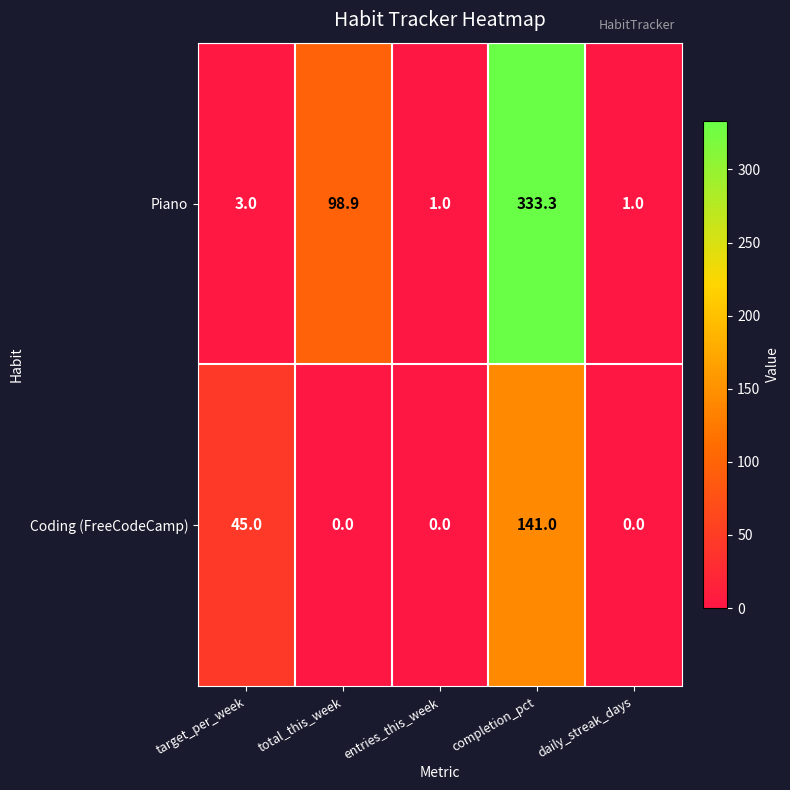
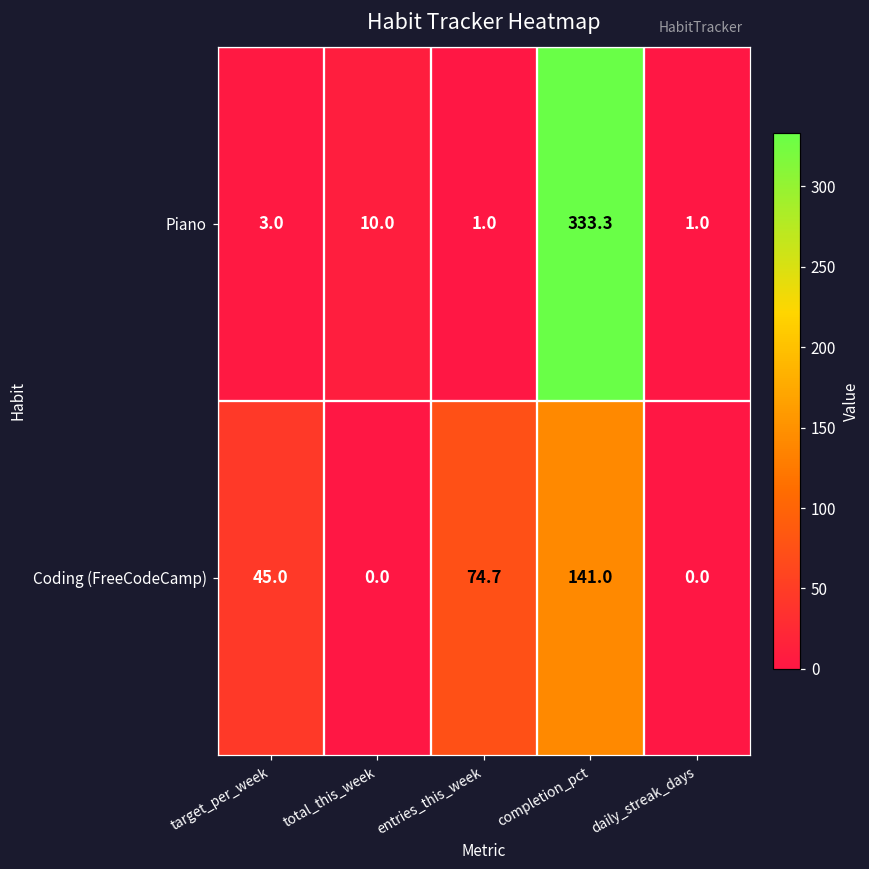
  {
    "Piano": {
      "target_per_week": 3.0,
-     "total_this_week": 98.9,
+     "total_this_week": 10.0,
      "entries_this_week": 1.0,
      "completion_pct": 333.3,
      "daily_streak_days": 1.0
    },
    "Coding (FreeCodeCamp)": {
      "target_per_week": 45.0,
      "total_this_week": 0.0,
-     "entries_this_week": 0.0,
+     "entries_this_week": 74.7,
      "completion_pct": 141.0,
      "daily_streak_days": 0.0
    }
  }
